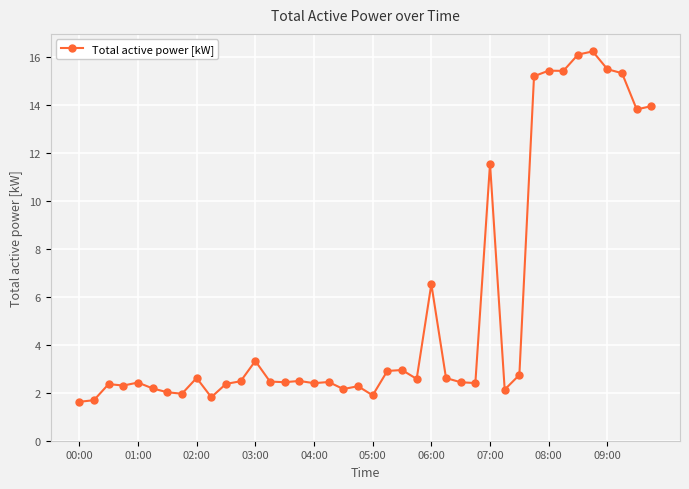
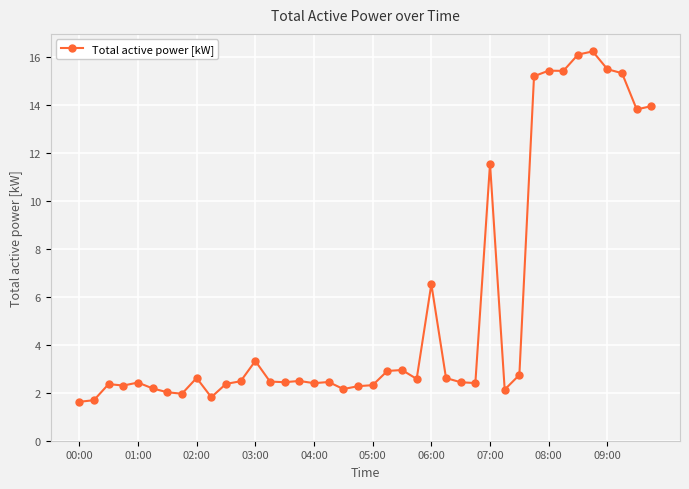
  {
    "00:00": 1.6,
    "01:00": 2.4,
    "02:00": 2.6,
    "03:00": 3.3,
    "04:00": 2.4,
-   "05:00": 1.9,
+   "05:00": 2.3,
    "06:00": 6.5,
    "07:00": 11.6,
    "08:00": 15.4,
    "09:00": 15.5
  }
